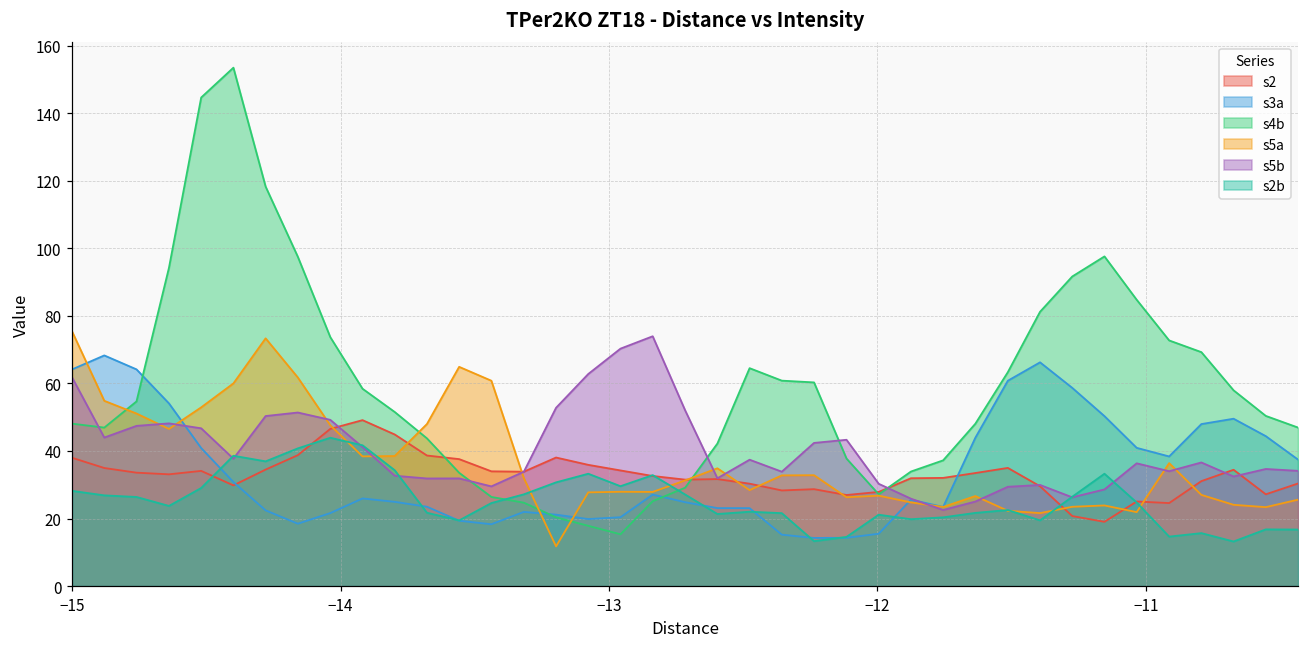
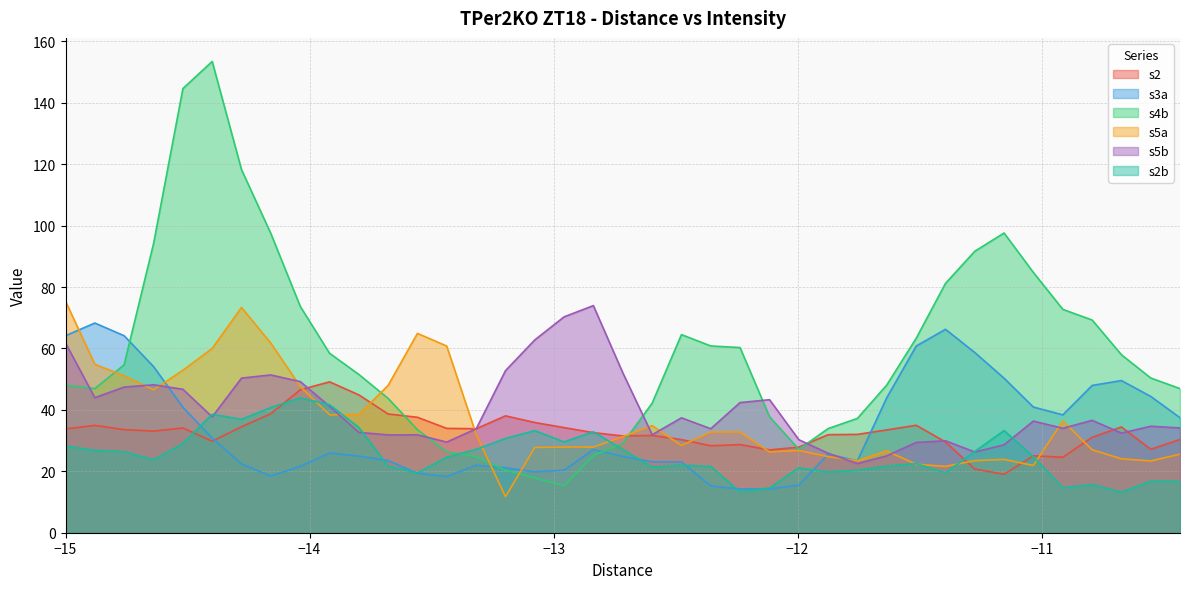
  {
    "s2": {
-     "−15": 38
+     "−15": 34
    },
    "s5a": {
      "−15": 75
    },
    "s5b": {
      "−15": 62
    }
  }
